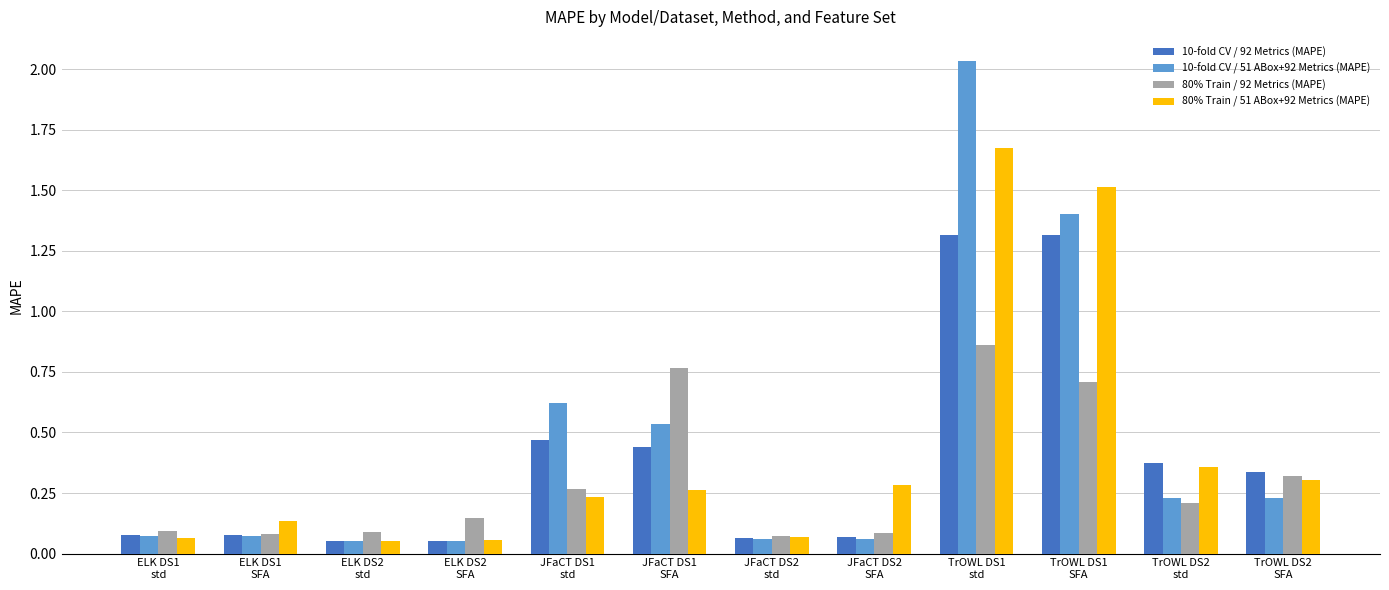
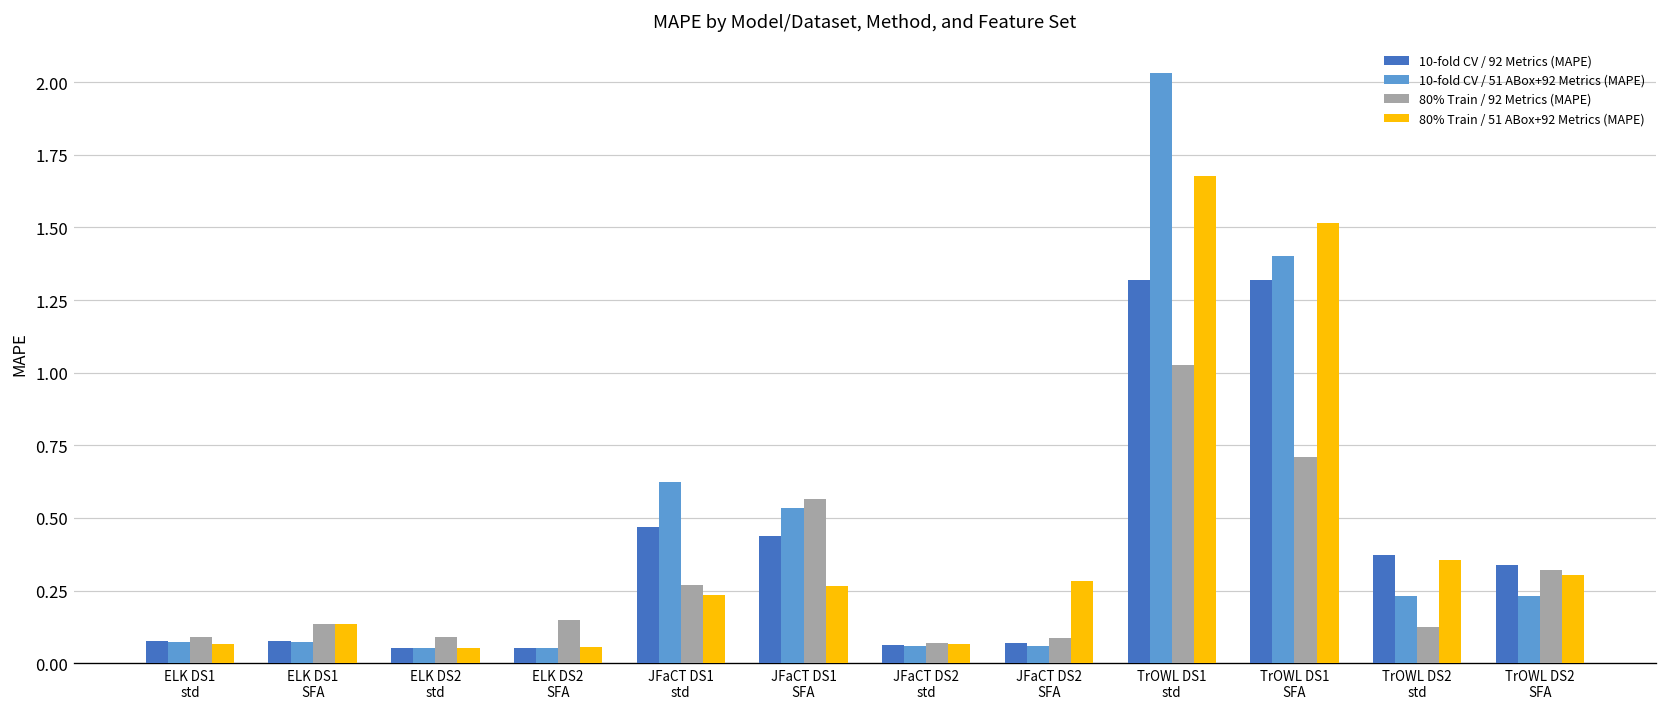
  {
    "80% Train / 92 Metrics (MAPE)": {
      "ELK DS1 std": 0.09,
-     "ELK DS1 SFA": 0.08,
+     "ELK DS1 SFA": 0.13,
      "ELK DS2 std": 0.09,
      "ELK DS2 SFA": 0.15,
      "JFaCT DS1 std": 0.27,
-     "JFaCT DS1 SFA": 0.77,
+     "JFaCT DS1 SFA": 0.57,
      "JFaCT DS2 std": 0.07,
      "JFaCT DS2 SFA": 0.09,
-     "TrOWL DS1 std": 0.86,
+     "TrOWL DS1 std": 1.03,
      "TrOWL DS1 SFA": 0.71,
-     "TrOWL DS2 std": 0.21,
+     "TrOWL DS2 std": 0.12,
      "TrOWL DS2 SFA": 0.32
    },
    "80% Train / 51 ABox+92 Metrics (MAPE)": {
      "ELK DS1 std": 0.07,
      "ELK DS1 SFA": 0.14,
      "ELK DS2 std": 0.05,
      "ELK DS2 SFA": 0.06,
      "JFaCT DS1 std": 0.23,
      "JFaCT DS1 SFA": 0.26,
      "JFaCT DS2 std": 0.07,
      "JFaCT DS2 SFA": 0.28,
      "TrOWL DS1 std": 1.68,
      "TrOWL DS1 SFA": 1.51,
      "TrOWL DS2 std": 0.36,
      "TrOWL DS2 SFA": 0.30
    }
  }
